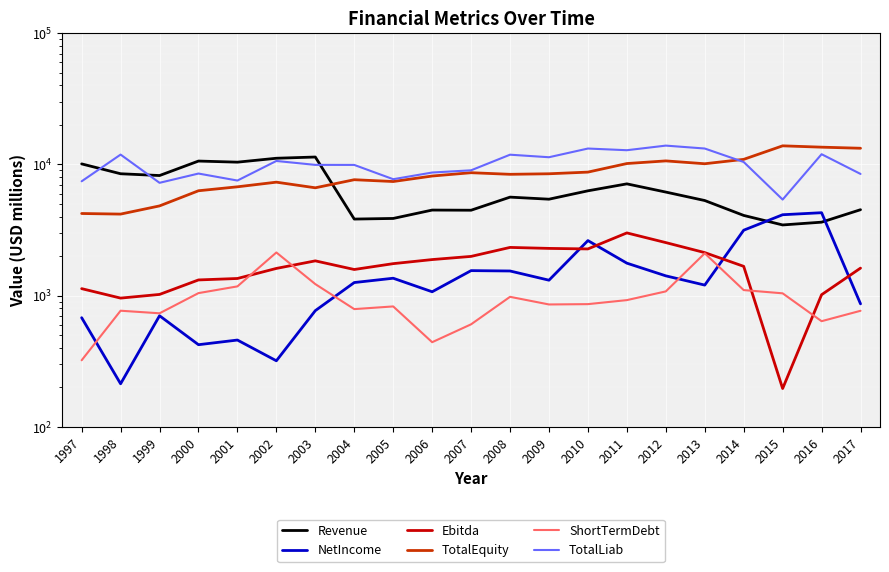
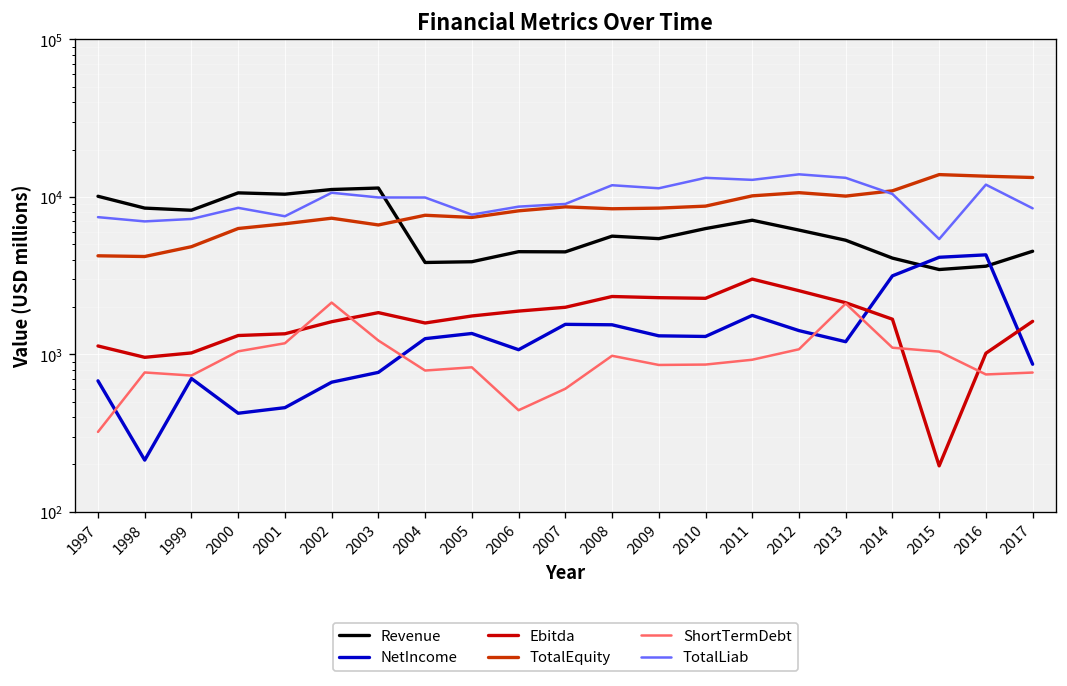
  {
    "Revenue": {
      "1997": 10000,
      "1998": 8000,
      "1999": 8000,
      "2000": 11000,
      "2001": 10000,
      "2002": 11000,
      "2003": 11000,
      "2004": 3800,
      "2005": 3900,
      "2006": 4500,
      "2007": 4500,
      "2008": 5600,
      "2009": 5400,
      "2010": 6000,
      "2011": 7000,
      "2012": 6000,
      "2013": 5300,
      "2014": 4100,
      "2015": 3500,
      "2016": 3600,
      "2017": 4500
    },
    "NetIncome": {
      "1997": 700,
      "1998": 210,
      "2000": 420,
      "2001": 460,
-     "2002": 320,
+     "2002": 700,
      "2003": 800,
      "2004": 1300,
      "2005": 1400,
      "2006": 1100,
      "2007": 1600,
      "2008": 1500,
      "2009": 1300,
-     "2010": 2600,
+     "2010": 1300,
      "2011": 1800,
      "2012": 1400,
      "2013": 1200,
      "2014": 3200,
      "2015": 4100,
      "2016": 4300,
      "2017": 900
    },
    "ShortTermDebt": {
      "1997": 320,
      "1998": 800,
      "2000": 1000,
      "2001": 1200,
      "2002": 2100,
      "2003": 1200,
      "2004": 800,
      "2005": 800,
      "2006": 440,
      "2007": 600,
      "2008": 1000,
      "2009": 900,
      "2010": 900,
      "2011": 900,
      "2012": 1100,
      "2014": 1100,
      "2015": 1000,
-     "2016": 600,
+     "2016": 700,
      "2017": 800
    },
    "TotalLiab": {
      "1997": 7000,
-     "1998": 12000,
+     "1998": 7000,
      "1999": 7000,
      "2000": 9000,
      "2001": 8000,
      "2002": 11000,
      "2003": 10000,
      "2004": 10000,
      "2006": 9000,
      "2008": 12000,
      "2009": 11000,
      "2010": 13000,
      "2011": 13000,
      "2012": 14000,
      "2013": 13000,
      "2014": 10000,
      "2015": 5400,
      "2016": 12000,
      "2017": 8000
    }
  }
